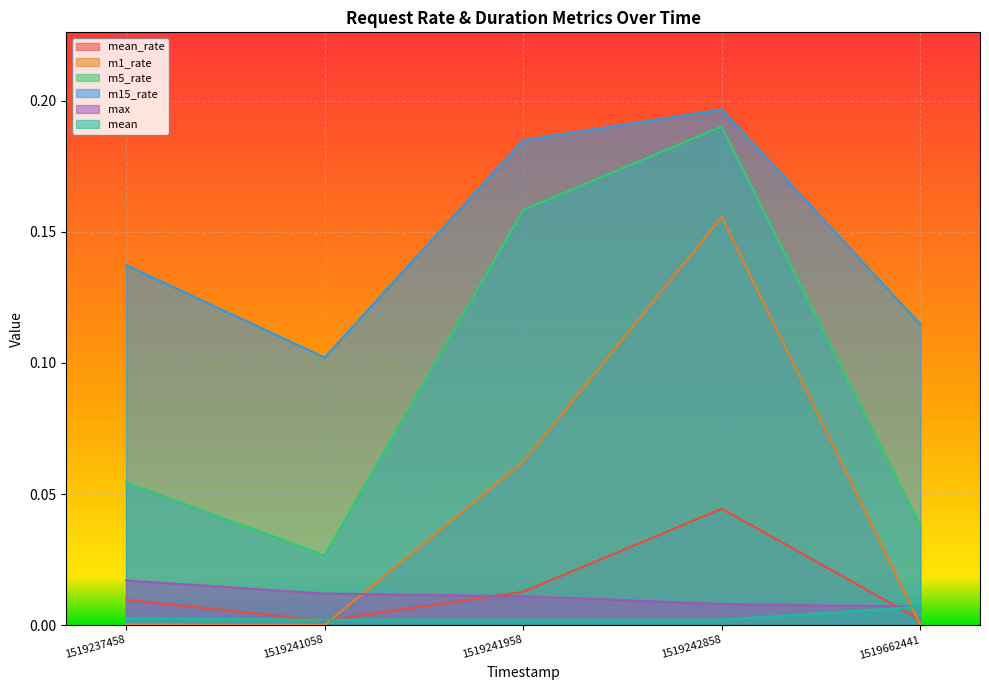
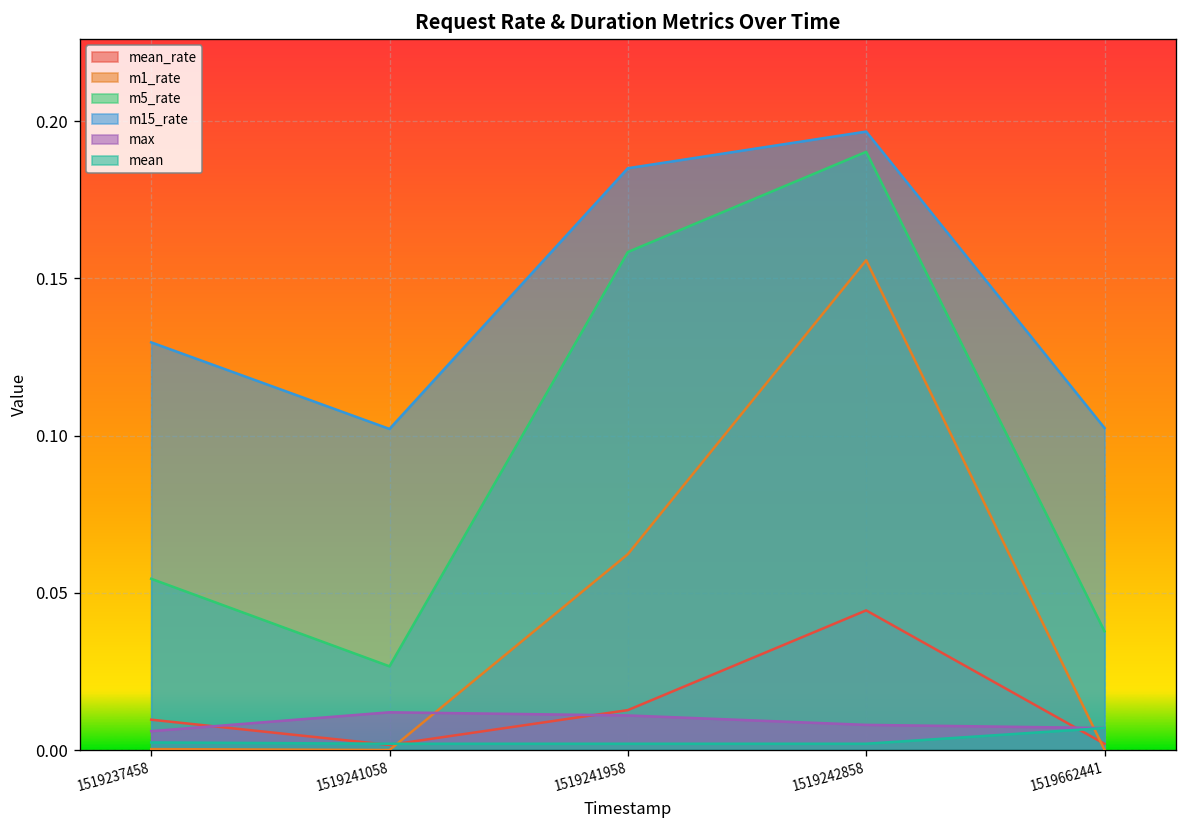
  {
    "m15_rate": {
-     "1519237458": 0.137,
+     "1519237458": 0.130,
      "1519241058": 0.102,
      "1519241958": 0.185,
      "1519242858": 0.197,
-     "1519662441": 0.115
+     "1519662441": 0.102
    },
    "max": {
-     "1519237458": 0.017,
+     "1519237458": 0.006,
      "1519241058": 0.012,
      "1519241958": 0.011,
      "1519242858": 0.008
    }
  }
